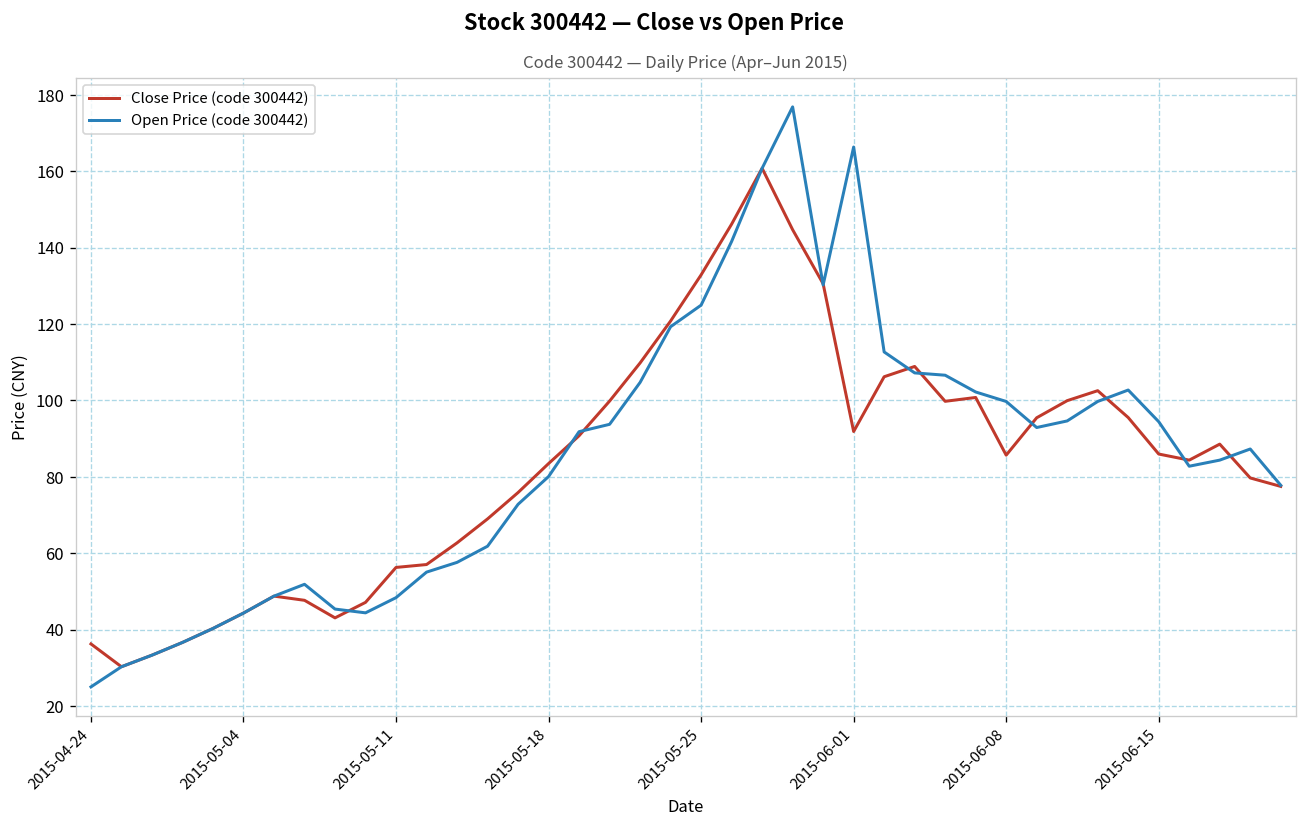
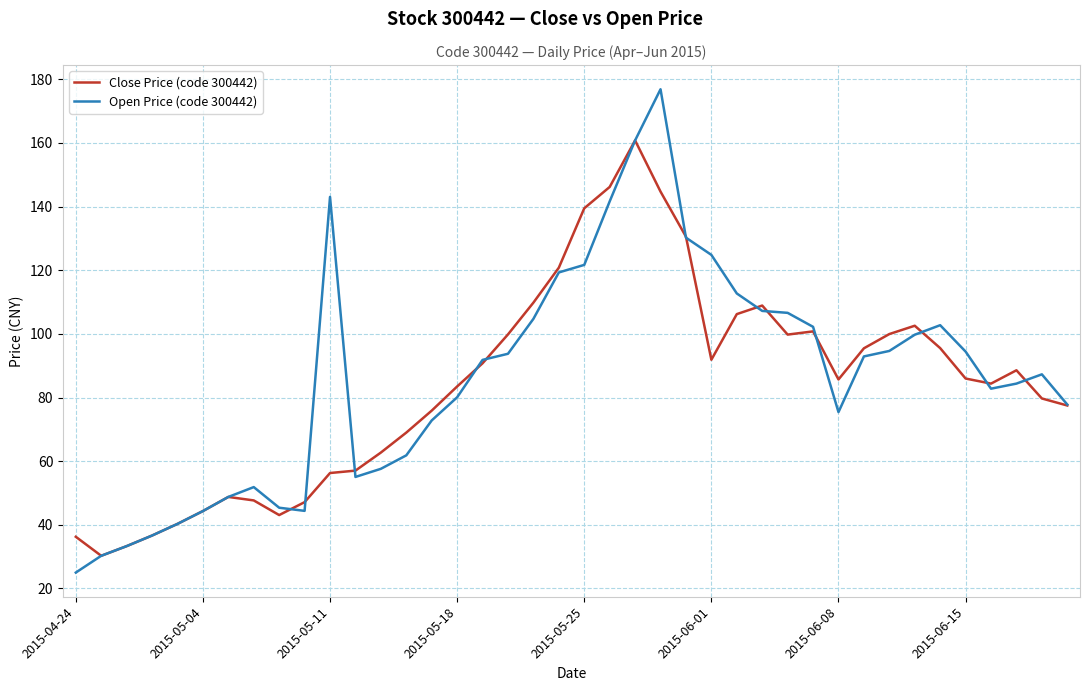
  {
    "Close Price (code 300442)": {
      "2015-04-24": 36,
      "2015-05-11": 56,
      "2015-05-18": 83,
-     "2015-05-25": 133,
+     "2015-05-25": 139,
      "2015-06-01": 92,
      "2015-06-08": 86,
      "2015-06-15": 86
    },
    "Open Price (code 300442)": {
      "2015-04-24": 25,
-     "2015-05-11": 48,
+     "2015-05-11": 143,
      "2015-05-18": 80,
-     "2015-05-25": 125,
-     "2015-06-01": 166,
-     "2015-06-08": 100,
+     "2015-05-25": 122,
+     "2015-06-01": 125,
+     "2015-06-08": 75,
      "2015-06-15": 94
    }
  }
